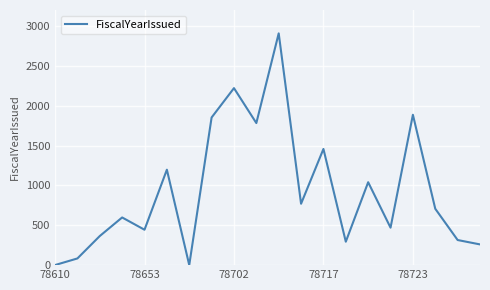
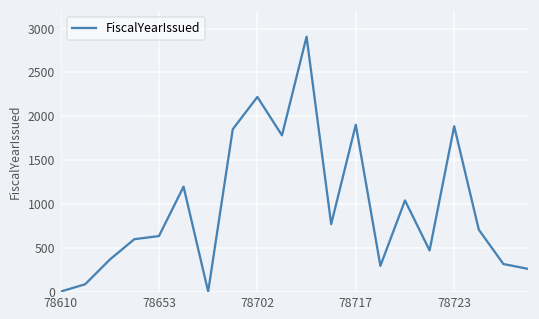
  {
    "78610": 0,
-   "78653": 400,
+   "78653": 600,
    "78702": 2200,
-   "78717": 1500,
+   "78717": 1900,
    "78723": 1900
  }
